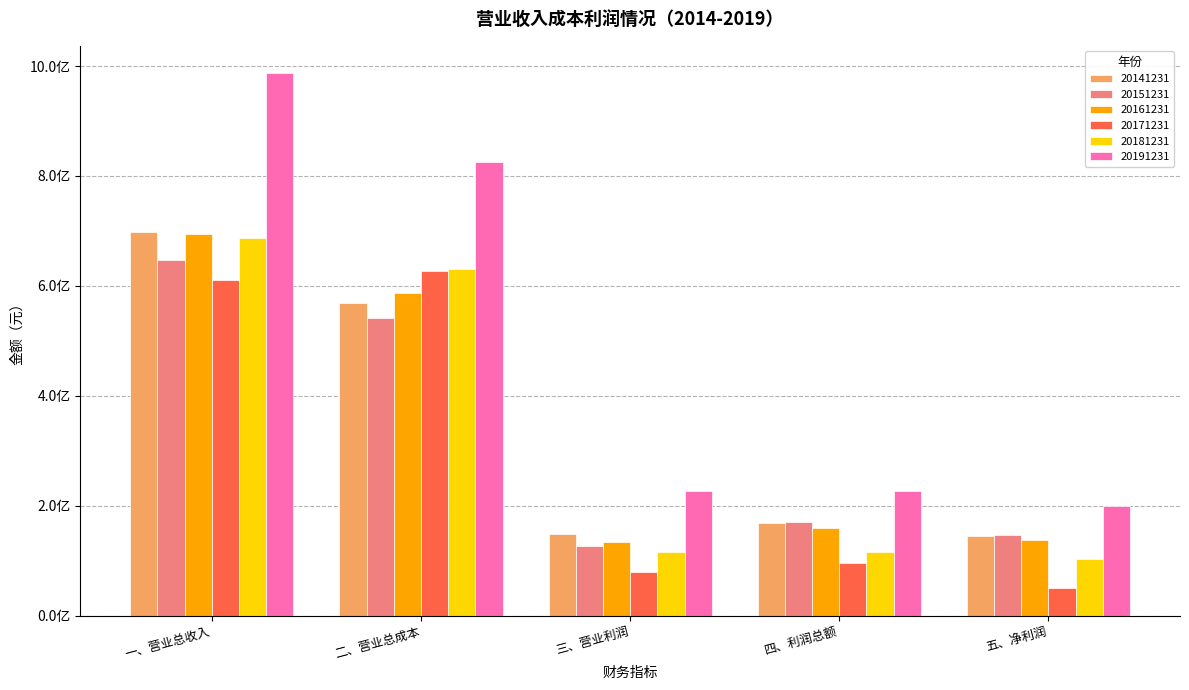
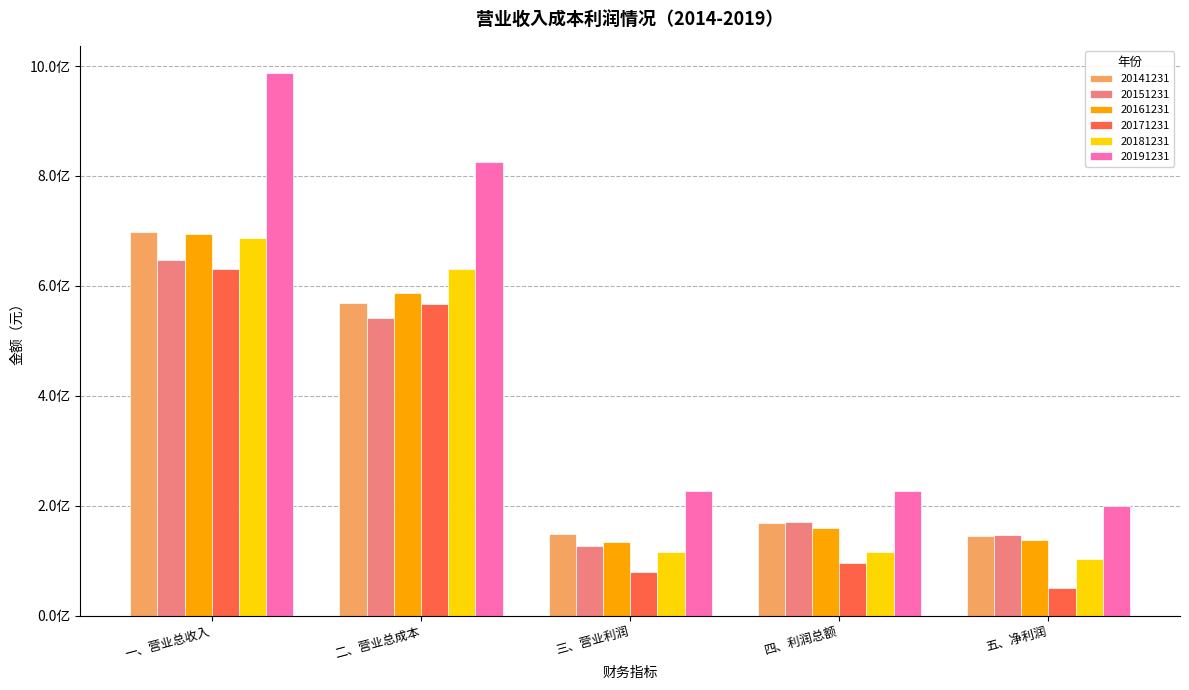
  {
    "20171231": {
-     "一、营业总收入": "6.1亿",
-     "二、营业总成本": "6.3亿",
+     "一、营业总收入": "6.3亿",
+     "二、营业总成本": "5.7亿",
      "三、营业利润": "0.8亿",
      "四、利润总额": "1.0亿",
      "五、净利润": "0.5亿"
    }
  }
